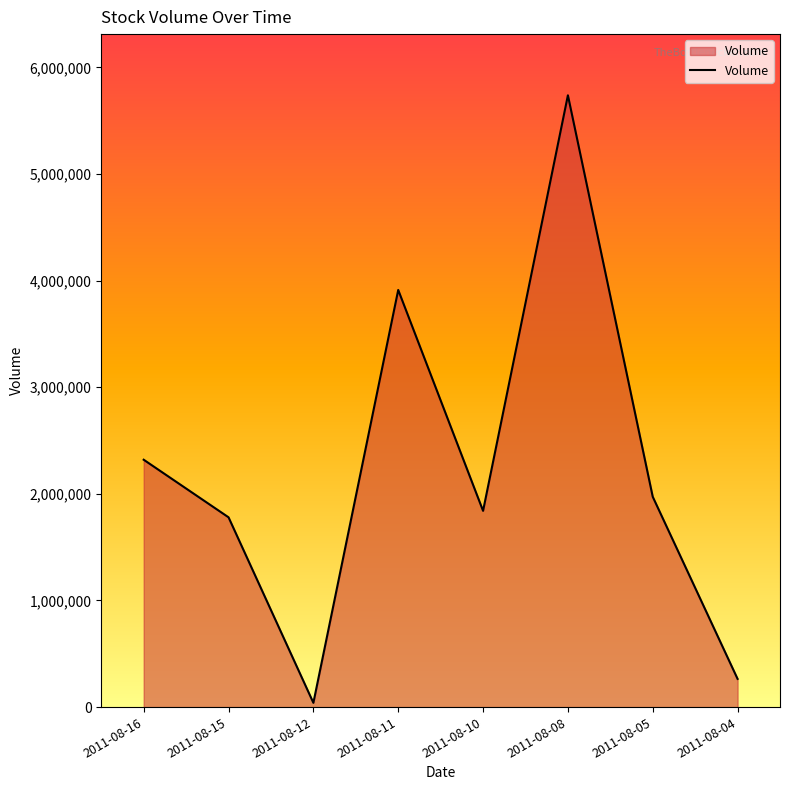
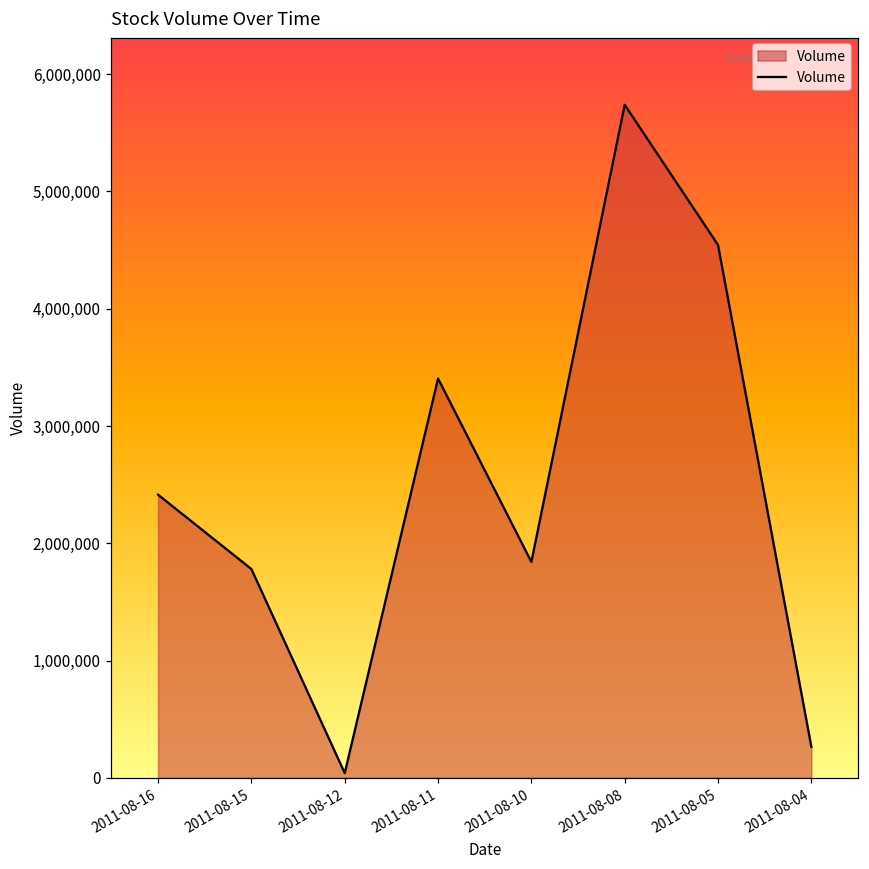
  {
-   "2011-08-16": "2,320,000",
+   "2011-08-16": "2,410,000",
    "2011-08-15": "1,780,000",
    "2011-08-12": "40,000",
-   "2011-08-11": "3,910,000",
+   "2011-08-11": "3,410,000",
    "2011-08-10": "1,840,000",
    "2011-08-08": "5,740,000",
-   "2011-08-05": "1,970,000",
+   "2011-08-05": "4,540,000",
    "2011-08-04": "260,000"
  }
